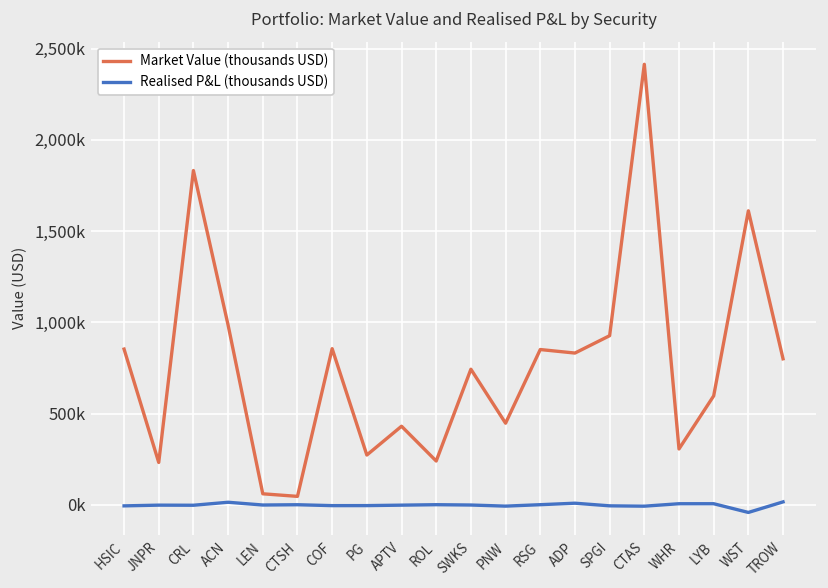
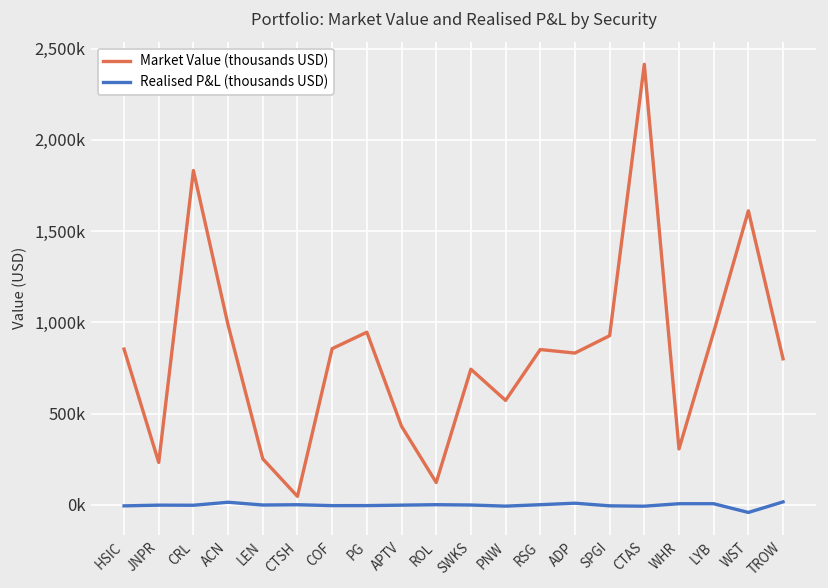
  {
    "Market Value (thousands USD)": {
      "HSIC": "850,000",
      "JNPR": "230,000",
      "CRL": "1,830,000",
      "ACN": "990,000",
-     "LEN": "60,000",
+     "LEN": "250,000",
      "CTSH": "50,000",
      "COF": "860,000",
-     "PG": "270,000",
+     "PG": "950,000",
      "APTV": "430,000",
-     "ROL": "240,000",
+     "ROL": "120,000",
      "SWKS": "740,000",
-     "PNW": "450,000",
+     "PNW": "570,000",
      "RSG": "850,000",
      "ADP": "830,000",
      "SPGI": "930,000",
      "CTAS": "2,410,000",
      "WHR": "310,000",
-     "LYB": "600,000",
+     "LYB": "950,000",
      "WST": "1,610,000",
      "TROW": "800,000"
    },
    "Realised P&L (thousands USD)": {
      "HSIC": "-10,000",
      "JNPR": "0",
      "CRL": "0",
      "ACN": "10,000",
      "LEN": "0",
      "CTSH": "0",
      "COF": "0",
      "PG": "0",
      "APTV": "0",
      "ROL": "0",
      "SWKS": "0",
      "PNW": "-10,000",
      "RSG": "0",
      "ADP": "10,000",
      "SPGI": "-10,000",
      "CTAS": "-10,000",
      "WHR": "10,000",
      "LYB": "10,000",
      "WST": "-40,000",
      "TROW": "20,000"
    }
  }
